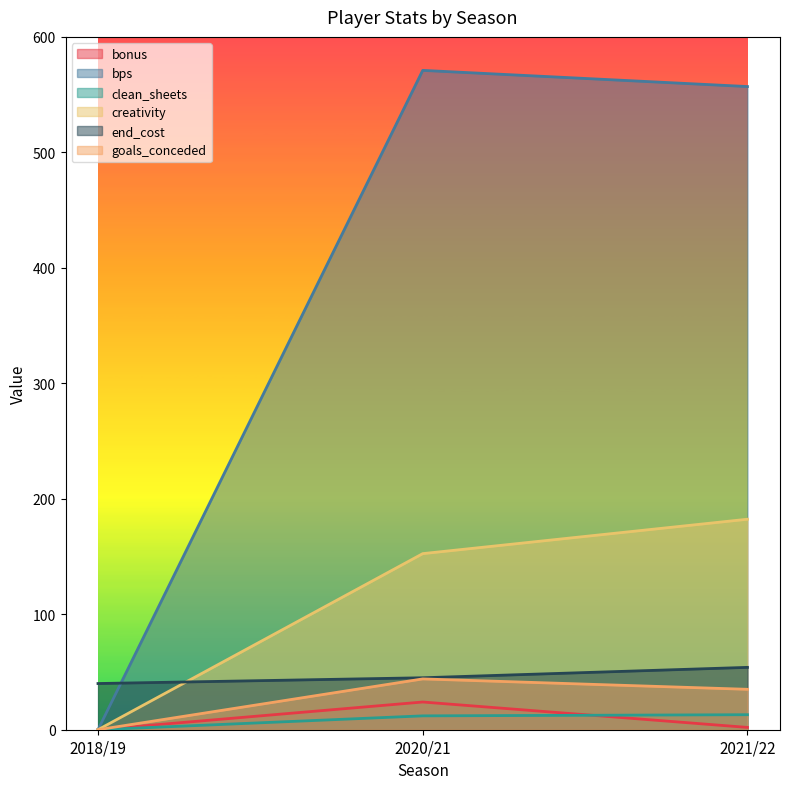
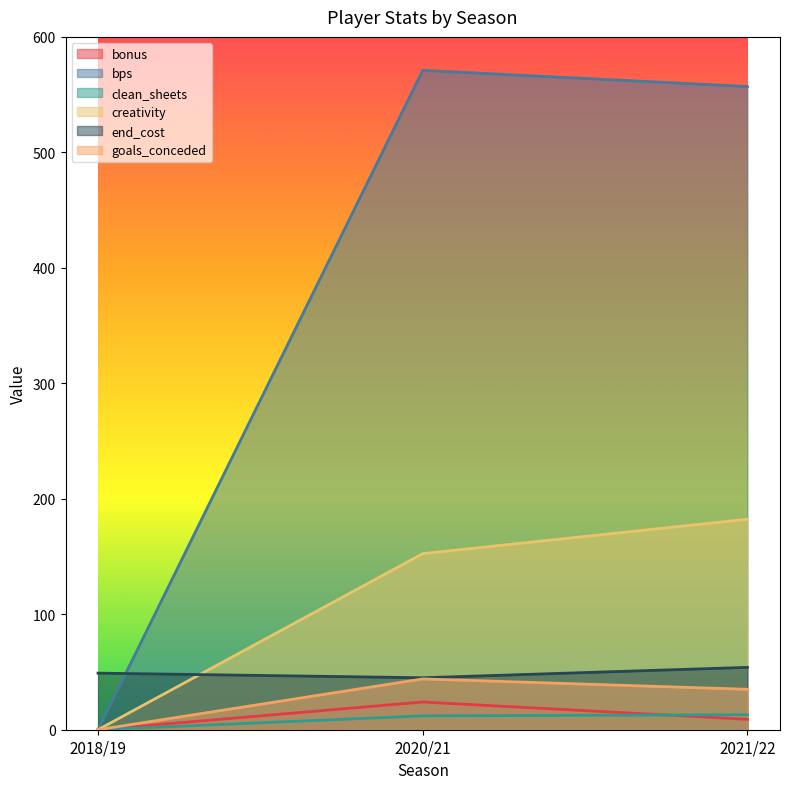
  {
    "bonus": {
      "2020/21": 24,
-     "2021/22": 2
+     "2021/22": 9
    },
    "end_cost": {
-     "2018/19": 40,
+     "2018/19": 49,
      "2021/22": 54
    }
  }
